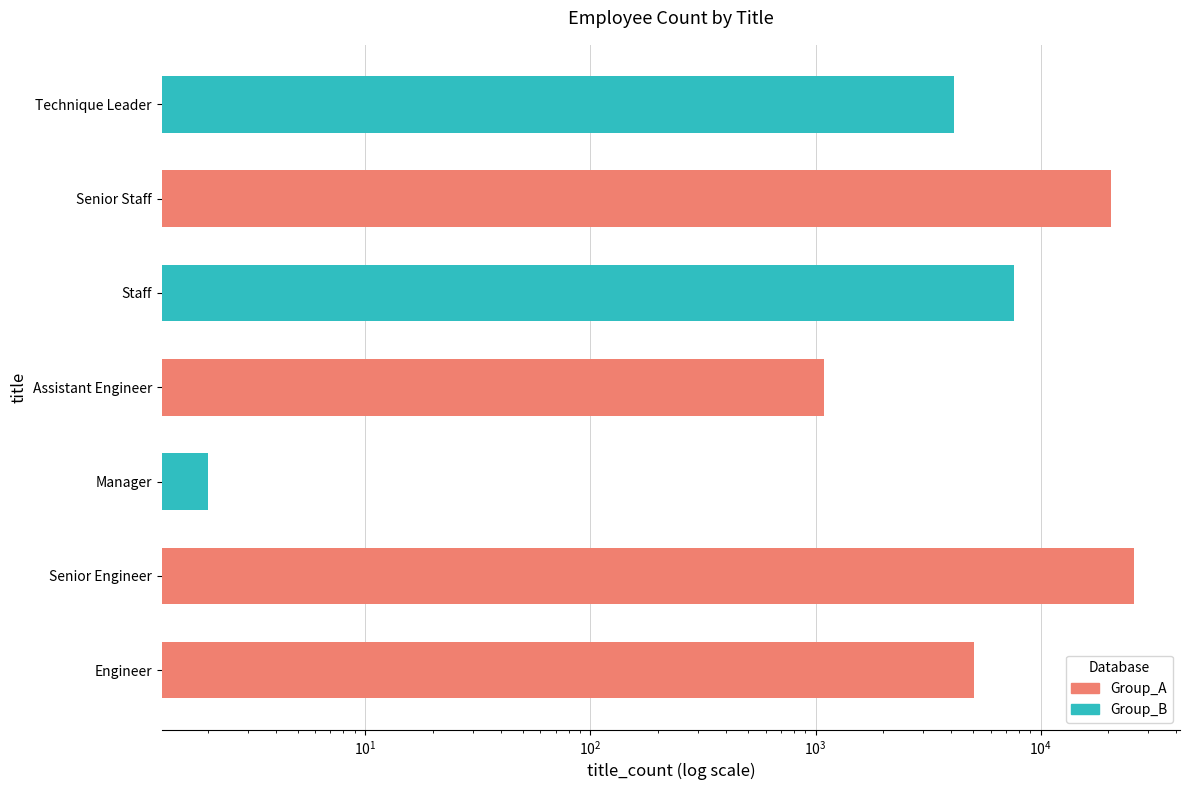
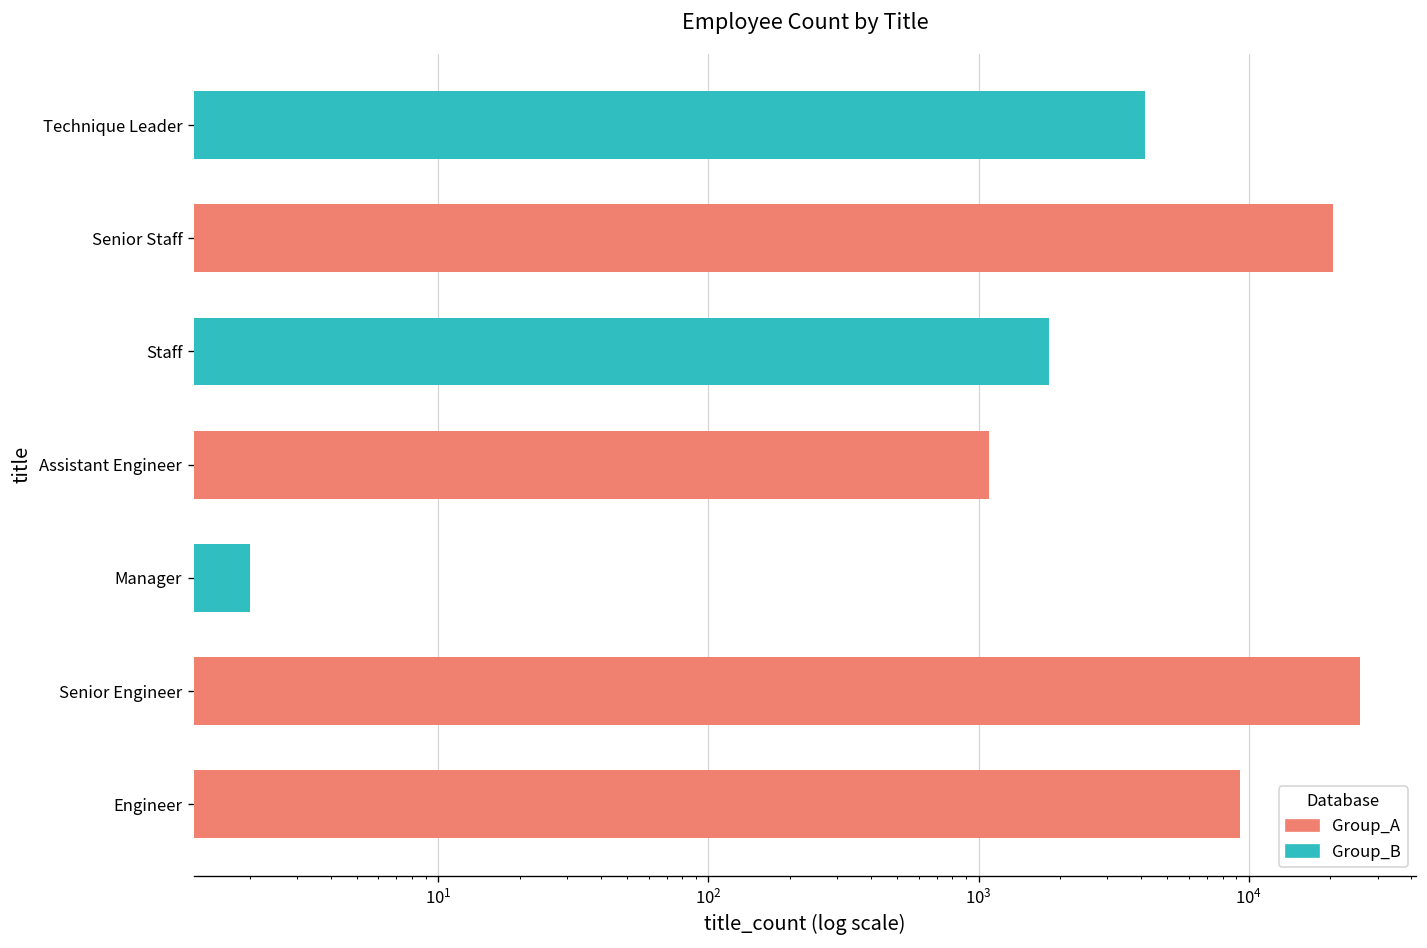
  {
    "Technique Leader": 4100,
    "Senior Staff": 21000,
-   "Staff": 7600,
+   "Staff": 1800,
    "Assistant Engineer": 1100,
    "Manager": 2,
    "Senior Engineer": 26000,
-   "Engineer": 5000
+   "Engineer": 9300
  }
